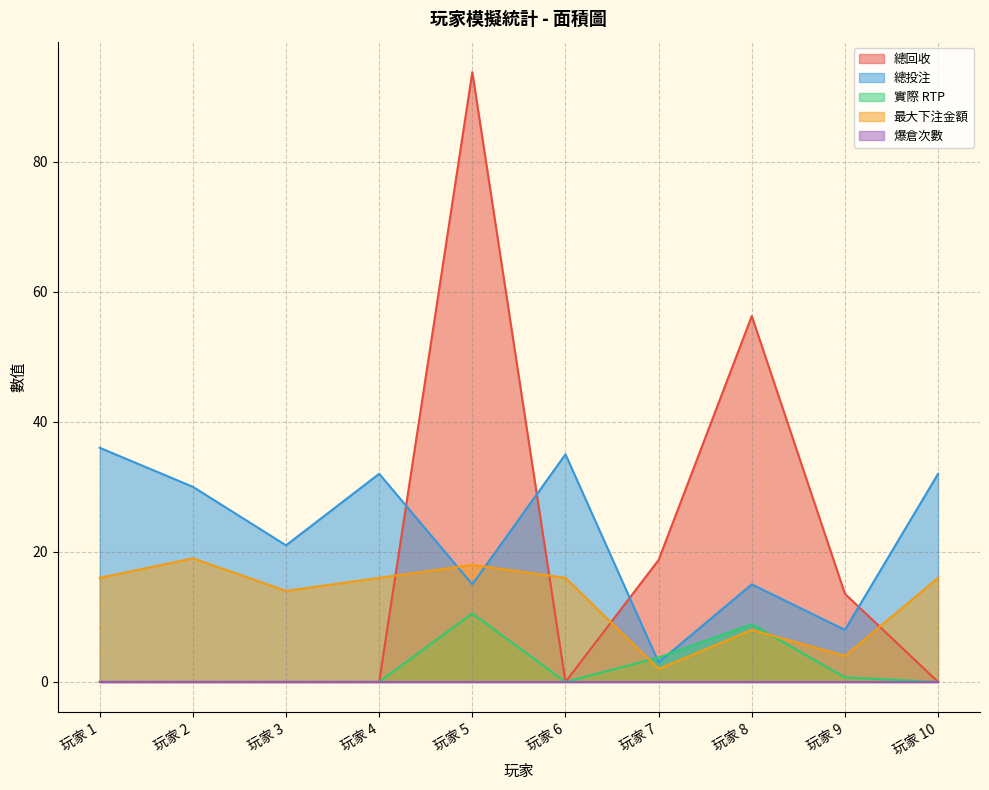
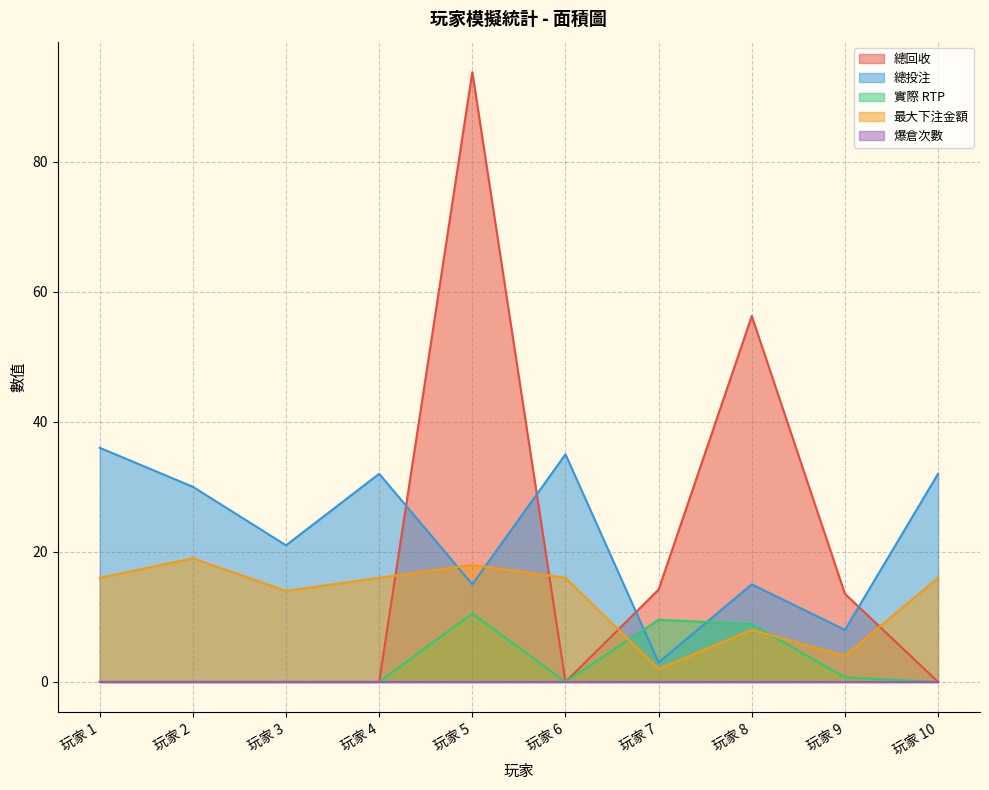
  {
    "總回收": {
      "玩家 5": 94,
-     "玩家 7": 19,
+     "玩家 7": 14,
      "玩家 8": 56,
      "玩家 9": 14
    },
    "總投注": {
      "玩家 1": 36,
      "玩家 2": 30,
      "玩家 3": 21,
      "玩家 4": 32,
      "玩家 5": 15,
      "玩家 6": 35,
      "玩家 7": 3,
      "玩家 8": 15,
      "玩家 9": 8,
      "玩家 10": 32
    },
    "實際 RTP": {
      "玩家 5": 11,
-     "玩家 7": 4,
+     "玩家 7": 10,
      "玩家 8": 9,
      "玩家 9": 1
    },
    "最大下注金額": {
      "玩家 1": 16,
      "玩家 2": 19,
      "玩家 3": 14,
      "玩家 4": 16,
      "玩家 5": 18,
      "玩家 6": 16,
      "玩家 7": 2,
      "玩家 8": 8,
      "玩家 9": 4,
      "玩家 10": 16
    },
    "爆倉次數": {
      "玩家 5": 0,
      "玩家 7": 0,
      "玩家 8": 0,
      "玩家 9": 0
    }
  }
